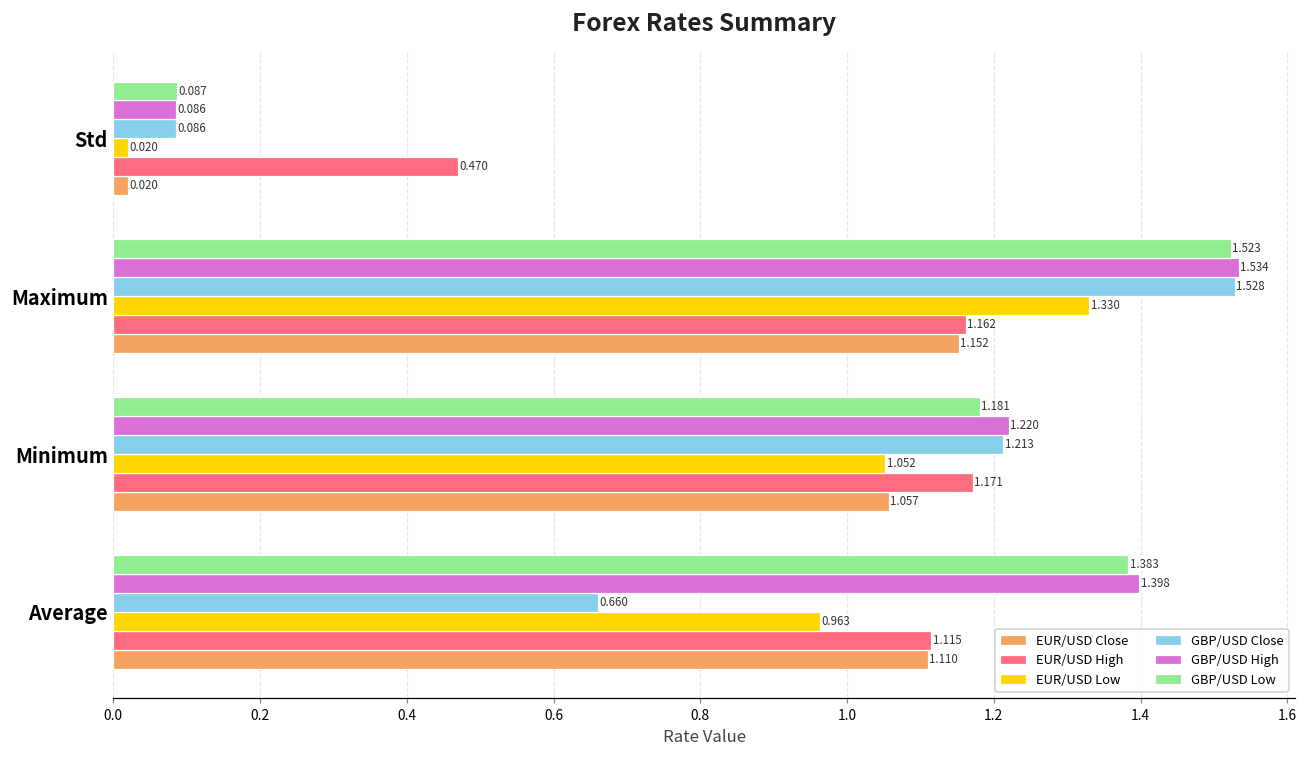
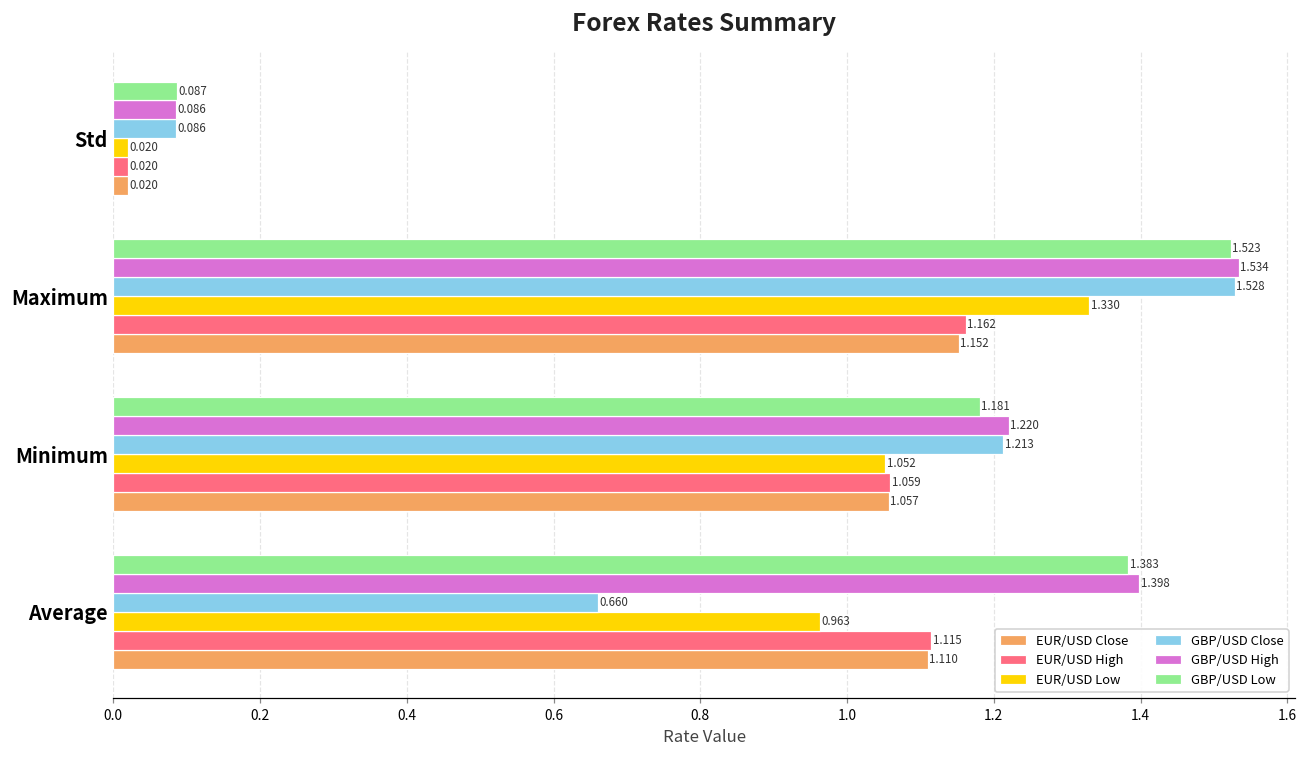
  {
    "EUR/USD Close": {
      "Std": 0.020,
      "Maximum": 1.152,
      "Minimum": 1.057,
      "Average": 1.110
    },
    "EUR/USD High": {
-     "Std": 0.470,
+     "Std": 0.020,
      "Maximum": 1.162,
-     "Minimum": 1.171,
+     "Minimum": 1.059,
      "Average": 1.115
    },
    "EUR/USD Low": {
      "Std": 0.020,
      "Maximum": 1.330,
      "Minimum": 1.052,
      "Average": 0.963
    },
    "GBP/USD Close": {
      "Std": 0.086,
      "Maximum": 1.528,
      "Minimum": 1.213,
      "Average": 0.660
    },
    "GBP/USD High": {
      "Std": 0.086,
      "Maximum": 1.534,
      "Minimum": 1.220,
      "Average": 1.398
    },
    "GBP/USD Low": {
      "Std": 0.087,
      "Maximum": 1.523,
      "Minimum": 1.181,
      "Average": 1.383
    }
  }
